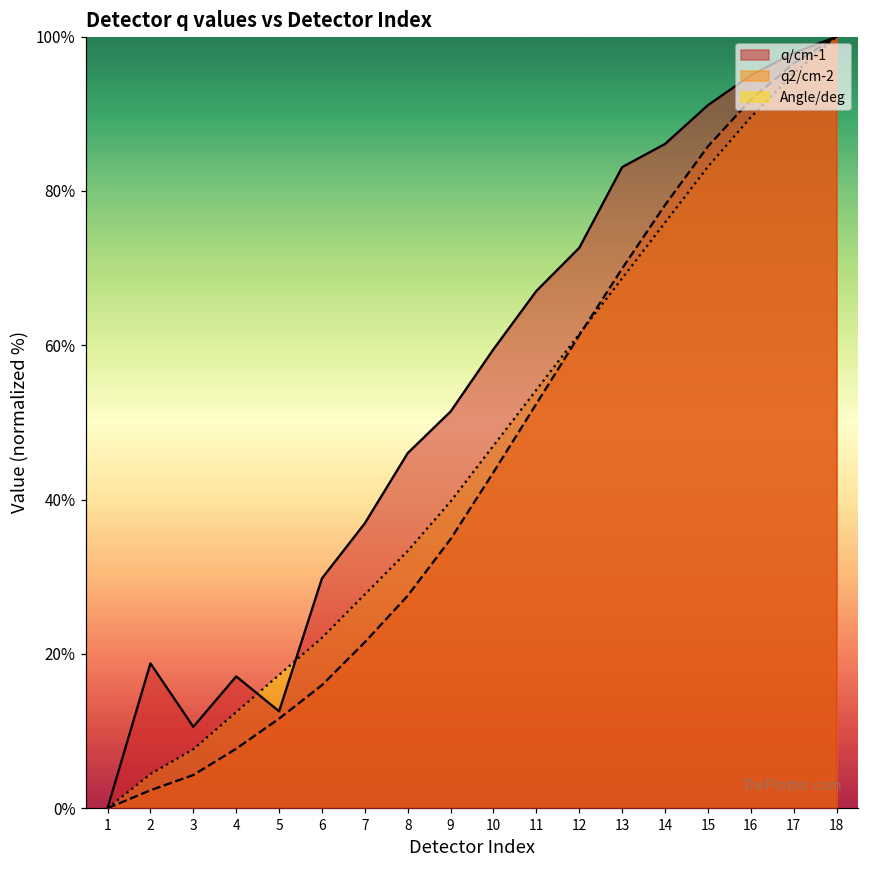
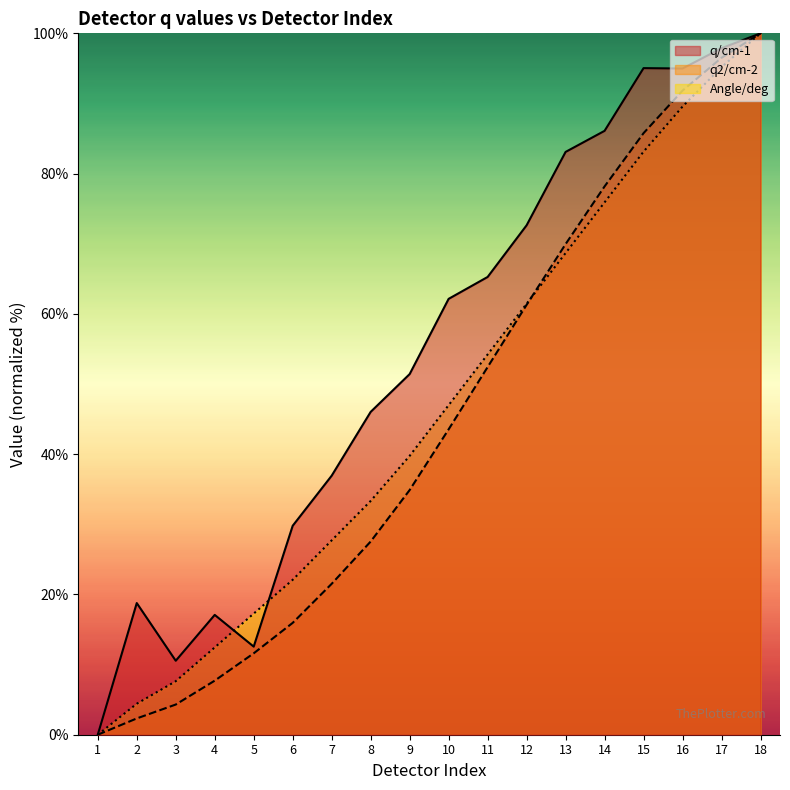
  {
    "q/cm-1": {
      "2": "19%",
      "3": "11%",
      "4": "17%",
      "5": "13%",
      "6": "30%",
      "7": "37%",
      "8": "46%",
      "9": "51%",
-     "10": "59%",
-     "11": "67%",
+     "10": "62%",
+     "11": "65%",
      "12": "73%",
      "13": "83%",
      "14": "86%",
-     "15": "91%"
+     "15": "95%"
    }
  }
